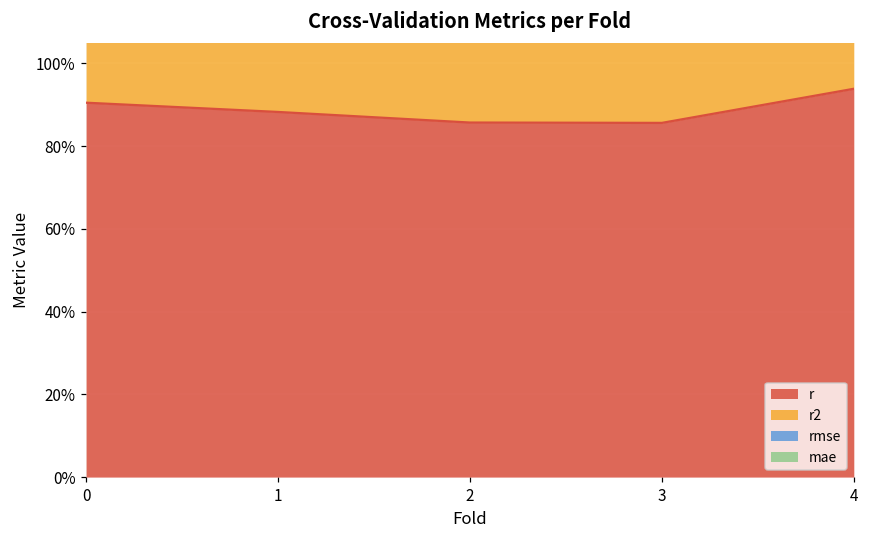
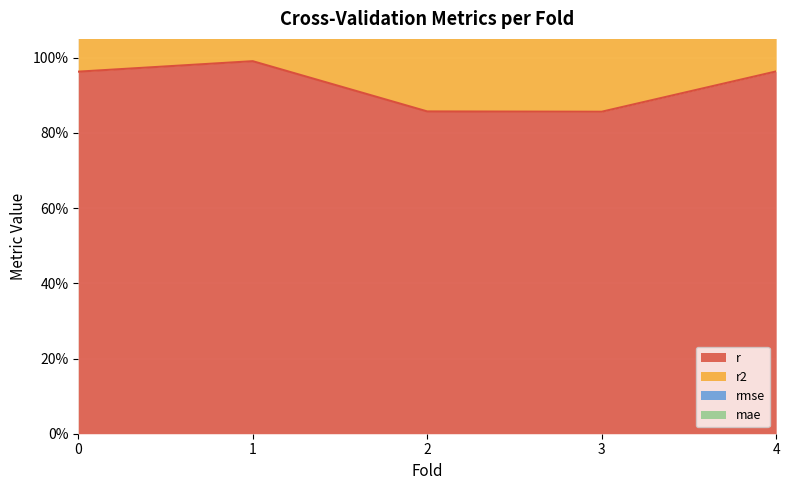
  {
    "r": {
-     "0": "91%",
-     "1": "88%",
+     "0": "96%",
+     "1": "99%",
      "2": "86%",
      "3": "86%",
-     "4": "94%"
+     "4": "96%"
    }
  }
